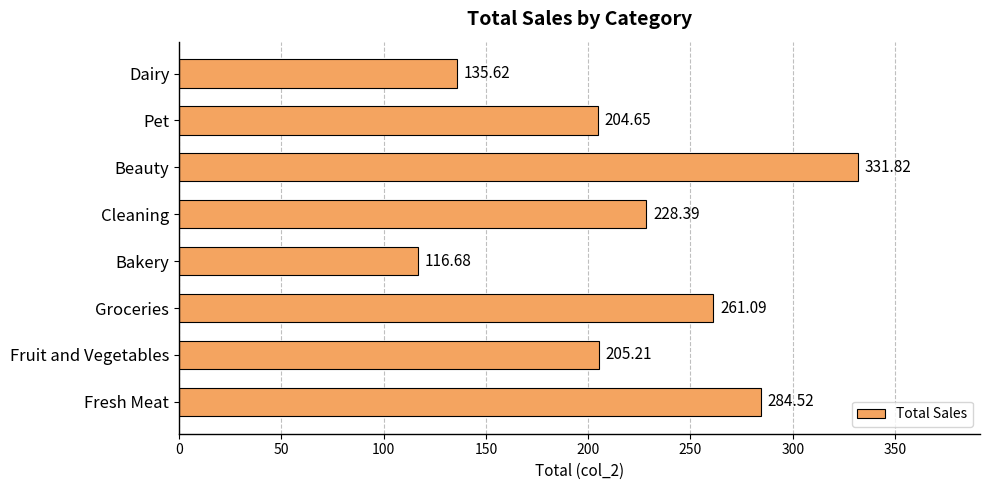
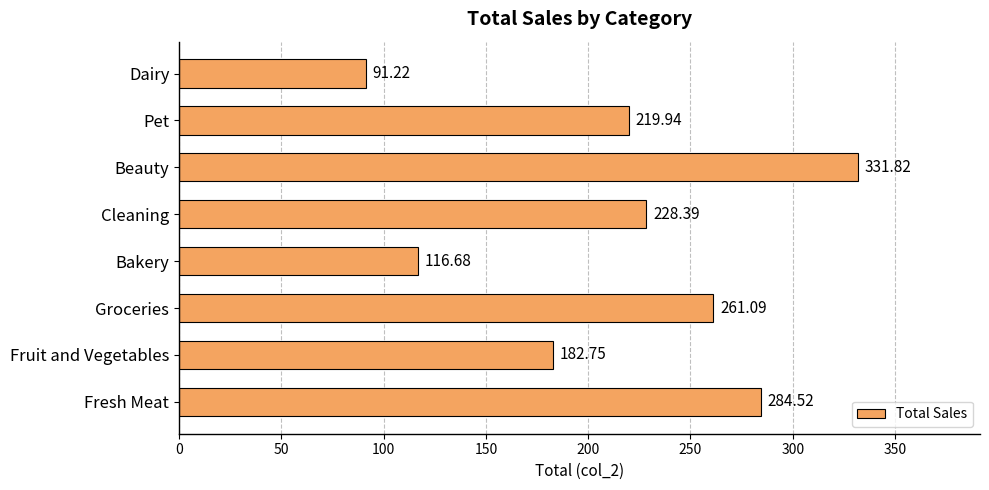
  {
-   "Dairy": 135.62,
-   "Pet": 204.65,
+   "Dairy": 91.22,
+   "Pet": 219.94,
    "Beauty": 331.82,
    "Cleaning": 228.39,
    "Bakery": 116.68,
    "Groceries": 261.09,
-   "Fruit and Vegetables": 205.21,
+   "Fruit and Vegetables": 182.75,
    "Fresh Meat": 284.52
  }
